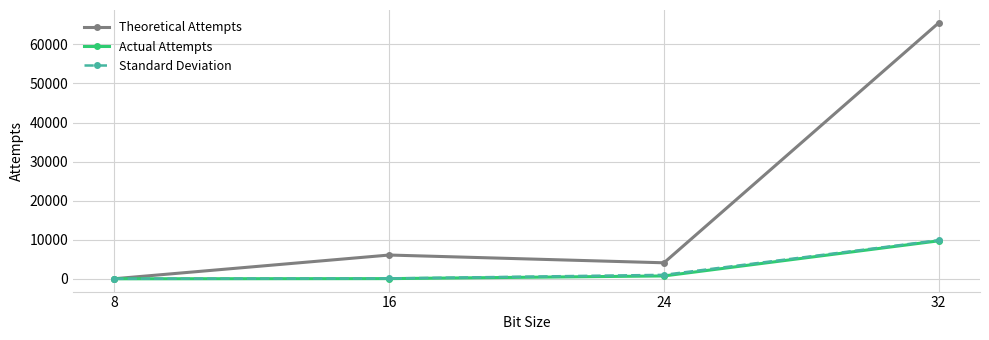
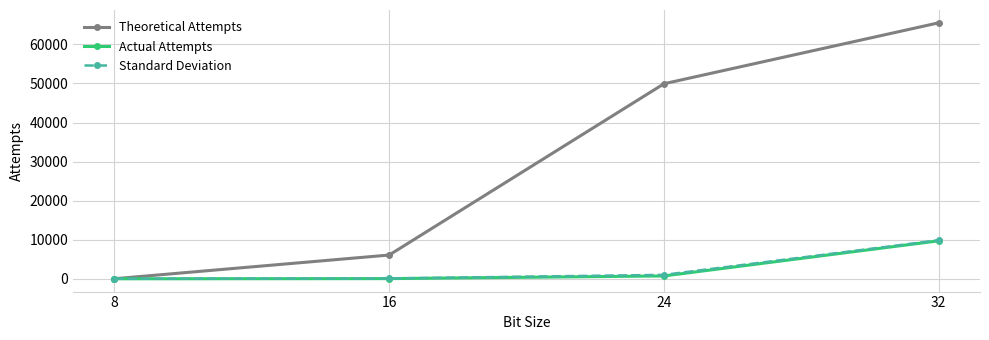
  {
    "Theoretical Attempts": {
      "16": 6000,
-     "24": 4000,
+     "24": 50000,
      "32": 66000
    }
  }
